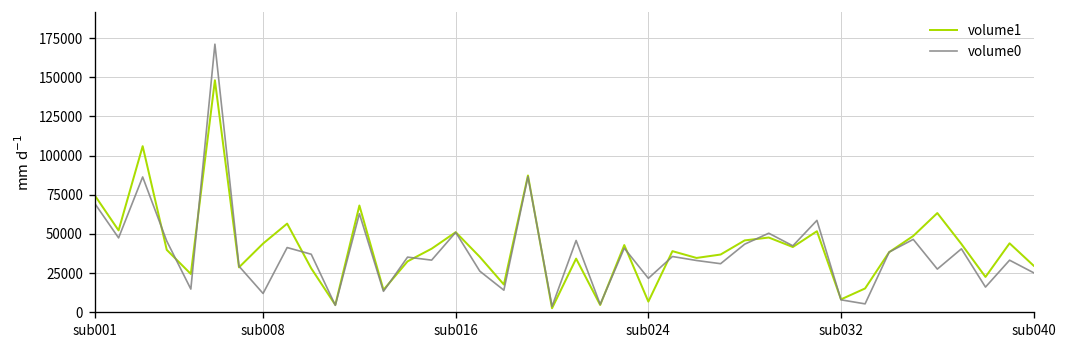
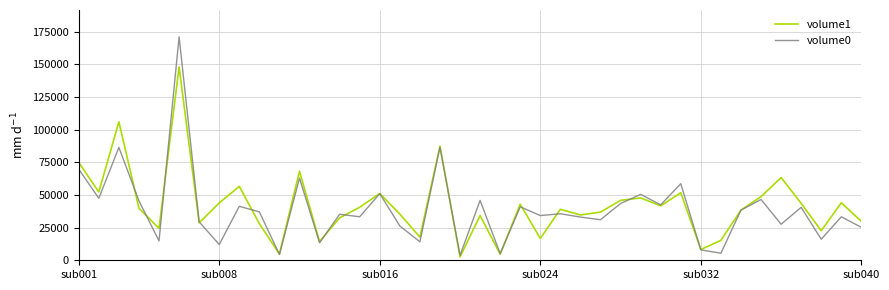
  {
    "volume1": {
      "sub001": 75000,
      "sub008": 44000,
-     "sub024": 7000,
+     "sub024": 17000,
      "sub040": 30000
    },
    "volume0": {
      "sub001": 70000,
      "sub008": 12000,
-     "sub024": 22000,
+     "sub024": 34000,
      "sub040": 25000
    }
  }
